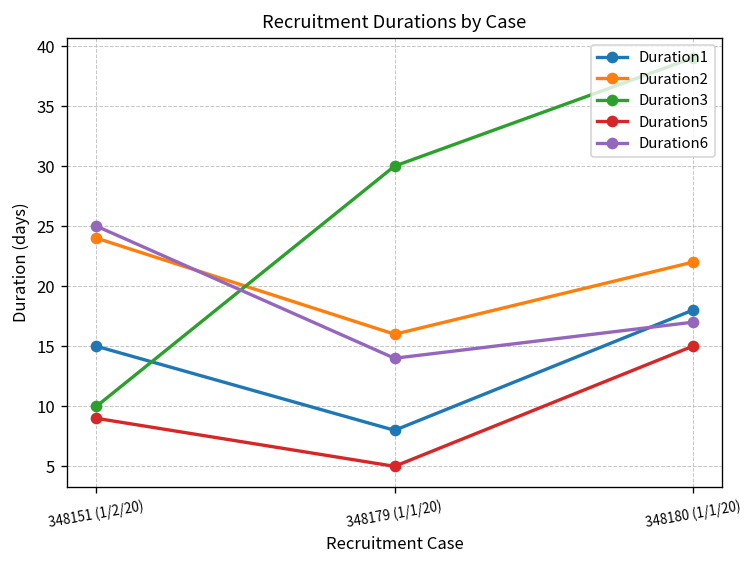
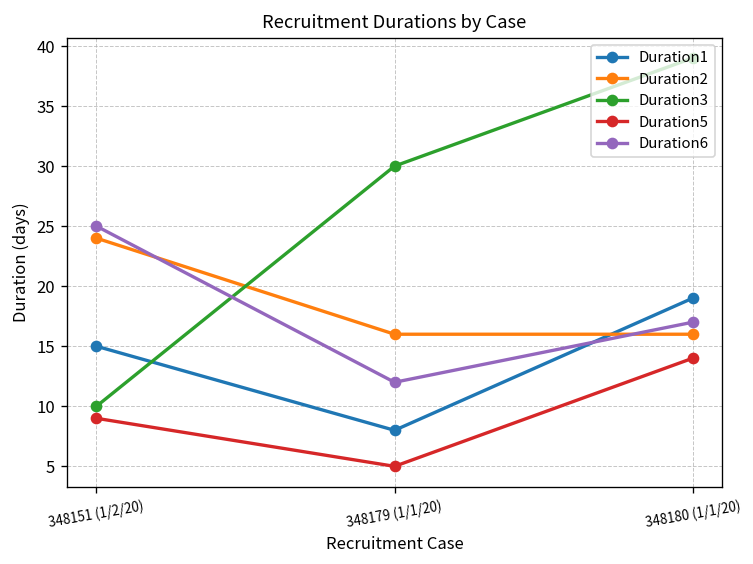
  {
    "Duration1": {
      "348151 (1/2/20)": 15,
      "348179 (1/1/20)": 8,
-     "348180 (1/1/20)": 18
+     "348180 (1/1/20)": 19
    },
    "Duration2": {
      "348151 (1/2/20)": 24,
      "348179 (1/1/20)": 16,
-     "348180 (1/1/20)": 22
+     "348180 (1/1/20)": 16
    },
    "Duration3": {
      "348151 (1/2/20)": 10,
      "348179 (1/1/20)": 30
    },
    "Duration5": {
      "348151 (1/2/20)": 9,
      "348179 (1/1/20)": 5,
-     "348180 (1/1/20)": 15
+     "348180 (1/1/20)": 14
    },
    "Duration6": {
      "348151 (1/2/20)": 25,
-     "348179 (1/1/20)": 14,
+     "348179 (1/1/20)": 12,
      "348180 (1/1/20)": 17
    }
  }
